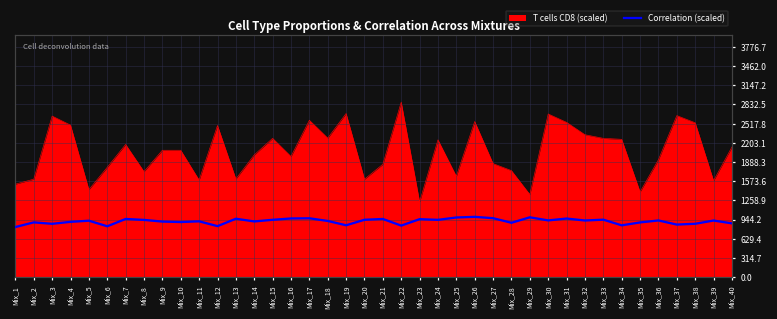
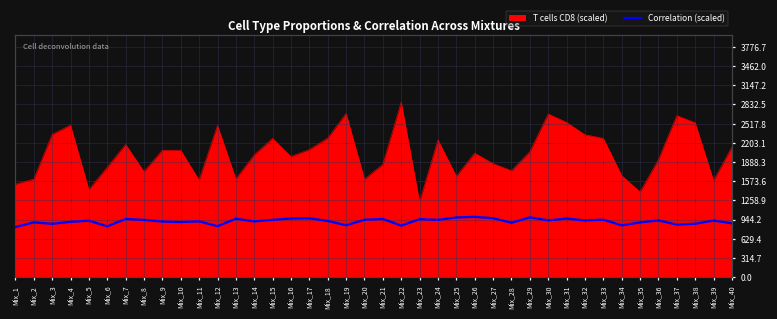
  {
    "T cells CD8 (scaled)": {
      "Mix_1": 1500,
      "Mix_2": 1600,
-     "Mix_3": 2600,
+     "Mix_3": 2300,
      "Mix_4": 2500,
      "Mix_5": 1400,
      "Mix_6": 1800,
      "Mix_7": 2200,
      "Mix_8": 1700,
      "Mix_9": 2100,
      "Mix_10": 2100,
      "Mix_11": 1600,
      "Mix_12": 2500,
      "Mix_13": 1600,
      "Mix_14": 2000,
      "Mix_15": 2300,
      "Mix_16": 2000,
-     "Mix_17": 2600,
+     "Mix_17": 2100,
      "Mix_18": 2300,
      "Mix_19": 2700,
      "Mix_20": 1600,
      "Mix_21": 1900,
      "Mix_22": 2900,
      "Mix_23": 1200,
      "Mix_24": 2300,
      "Mix_25": 1700,
-     "Mix_26": 2600,
+     "Mix_26": 2000,
      "Mix_27": 1900,
      "Mix_28": 1700,
-     "Mix_29": 1400,
+     "Mix_29": 2100,
      "Mix_30": 2700,
      "Mix_31": 2500,
      "Mix_32": 2300,
      "Mix_33": 2300,
-     "Mix_34": 2300,
+     "Mix_34": 1700,
      "Mix_35": 1400,
      "Mix_36": 1900,
      "Mix_37": 2600,
      "Mix_38": 2500,
      "Mix_39": 1600,
      "Mix_40": 2100
    },
    "Correlation (scaled)": {
      "Mix_1": 800,
      "Mix_2": 900,
      "Mix_3": 900,
      "Mix_4": 900,
      "Mix_5": 900,
      "Mix_6": 800,
      "Mix_7": 1000,
      "Mix_8": 900,
      "Mix_9": 900,
      "Mix_10": 900,
      "Mix_11": 900,
      "Mix_12": 800,
      "Mix_13": 1000,
      "Mix_14": 900,
      "Mix_15": 900,
      "Mix_16": 1000,
      "Mix_17": 1000,
      "Mix_18": 900,
      "Mix_19": 800,
      "Mix_20": 900,
      "Mix_21": 1000,
      "Mix_22": 800,
      "Mix_23": 900,
      "Mix_24": 900,
      "Mix_25": 1000,
      "Mix_26": 1000,
      "Mix_27": 1000,
      "Mix_28": 900,
      "Mix_29": 1000,
      "Mix_30": 900,
      "Mix_31": 1000,
      "Mix_32": 900,
      "Mix_33": 900,
      "Mix_34": 800,
      "Mix_35": 900,
      "Mix_36": 900,
      "Mix_37": 900,
      "Mix_38": 900,
      "Mix_39": 900,
      "Mix_40": 900
    }
  }
